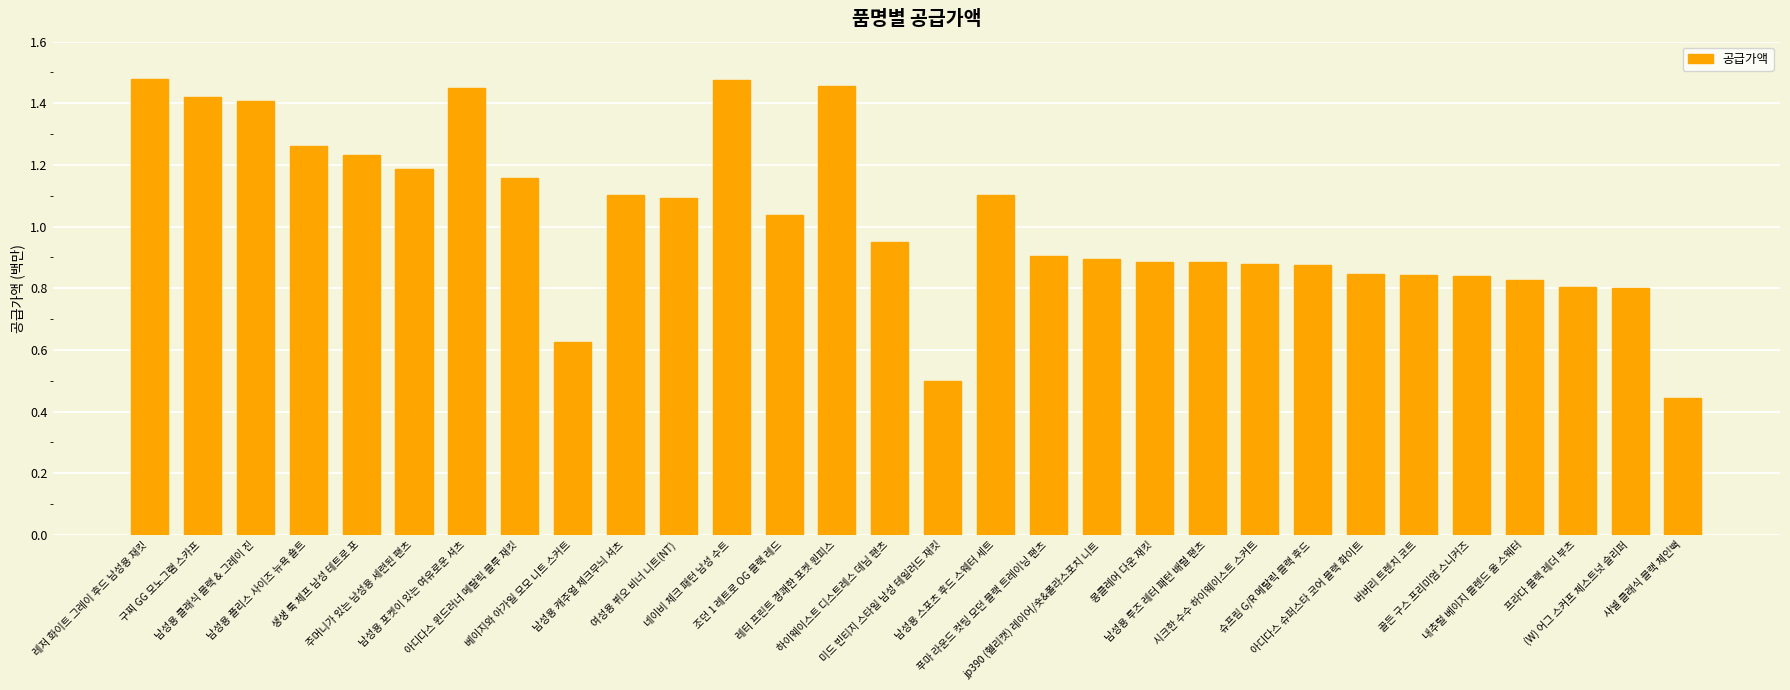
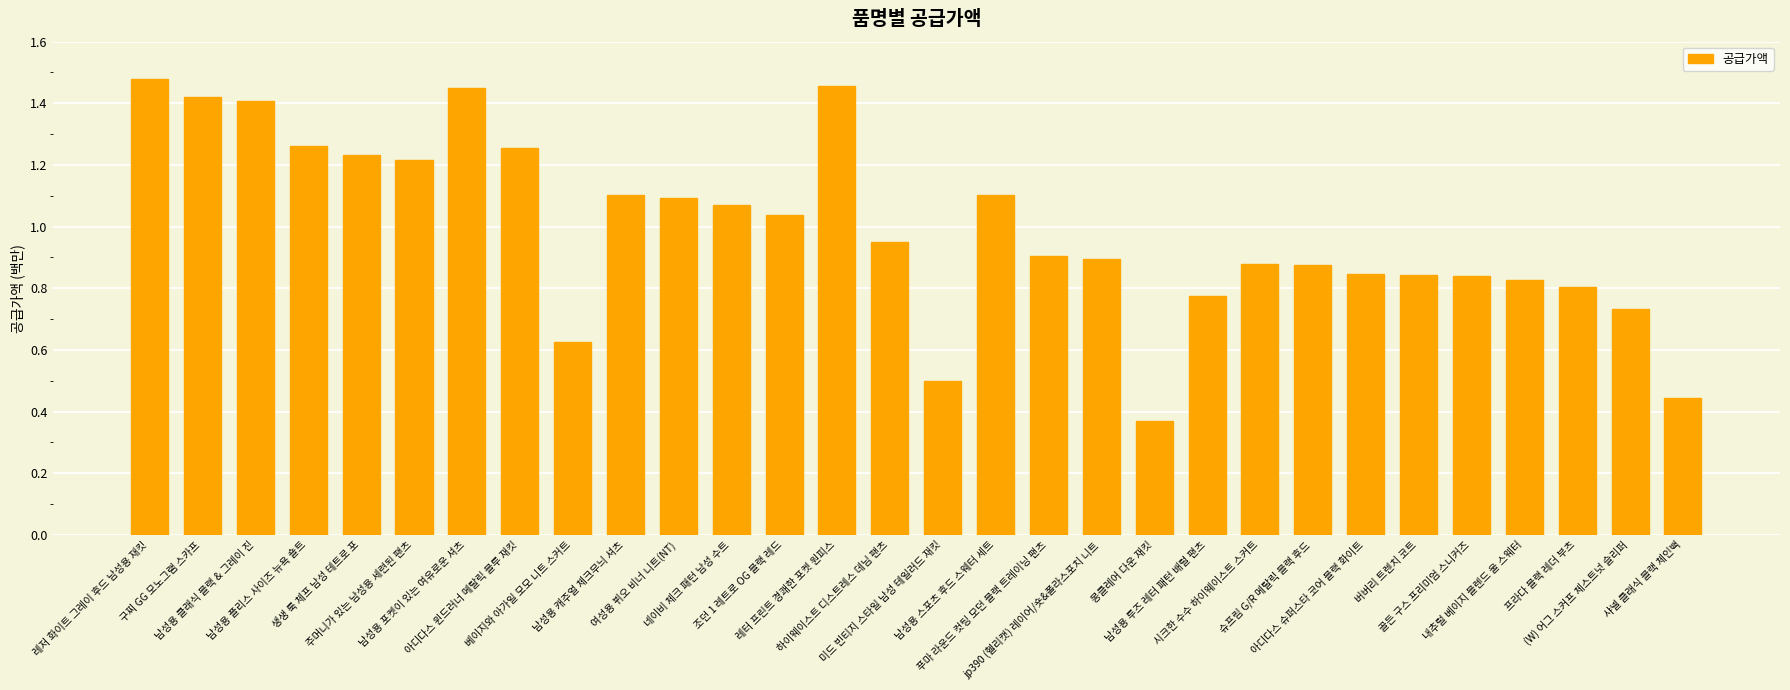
  {
    "레저 화이트 그레이 후드 남성용 재킷": 1.48,
    "구찌 GG 모노그램 스카프": 1.42,
    "남성용 클래식 블랙 & 그레이 진": 1.41,
    "남성용 플리스 사이즈 뉴욕 숄트": 1.26,
    "생생 룩 체프 남성 테트로 포": 1.23,
-   "주머니가 있는 남성용 세련된 팬츠": 1.19,
+   "주머니가 있는 남성용 세련된 팬츠": 1.22,
    "남성용 포켓이 있는 여유로운 셔츠": 1.45,
-   "아디다스 윈드러너 메탈릭 블루 재킷": 1.16,
+   "아디다스 윈드러너 메탈릭 블루 재킷": 1.26,
    "베이지와 아가일 모모 니트 스커트": 0.63,
    "남성용 캐주얼 체크무늬 셔츠": 1.10,
    "여성용 뷔오 비너 니트(NT)": 1.09,
-   "네이비 체크 패턴 남성 수트": 1.48,
+   "네이비 체크 패턴 남성 수트": 1.07,
    "조던 1 레트로 OG 블랙 레드": 1.04,
    "레터 프린트 경쾌한 포켓 원피스": 1.46,
    "하이웨이스트 디스트레스 데님 팬츠": 0.95,
    "미드 빈티지 스타일 남성 테일러드 재킷": 0.50,
    "남성용 스포츠 후드 스웨터 세트": 1.10,
    "푸마 라운드 컷팅 모던 블랙 트레이닝 팬츠": 0.90,
    "jp390 (헬리캣) 레이어/숏&폴라스포치 니트": 0.90,
-   "몽클레어 다운 재킷": 0.89,
-   "남성용 루즈 레터 패턴 배럴 팬츠": 0.89,
+   "몽클레어 다운 재킷": 0.37,
+   "남성용 루즈 레터 패턴 배럴 팬츠": 0.78,
    "시크한 수수 하이웨이스트 스커트": 0.88,
    "슈프림 G/R 메탈릭 블랙 후드": 0.87,
    "아디다스 슈퍼스타 코어 블랙 화이트": 0.85,
    "버버리 트렌치 코트": 0.84,
    "골든 구스 프리미엄 스니커즈": 0.84,
    "내추럴 베이지 블렌드 울 스웨터": 0.83,
    "프라다 블랙 레더 부츠": 0.81,
-   "(W) 어그 스커프 체스트넛 슬리퍼": 0.80,
+   "(W) 어그 스커프 체스트넛 슬리퍼": 0.73,
    "샤넬 클래식 블랙 체인백": 0.44
  }
